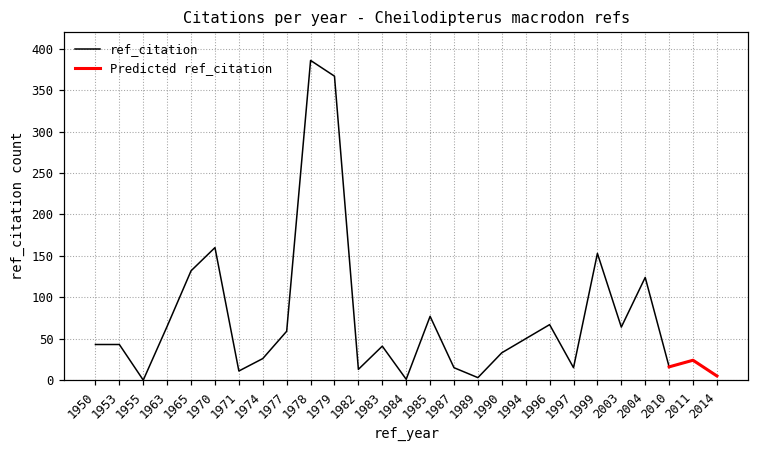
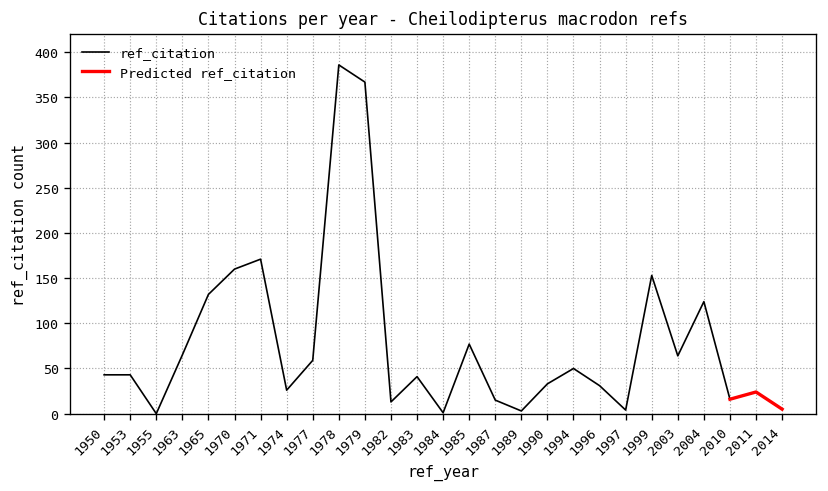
  {
    "ref_citation": {
      "1950": 40,
      "1953": 40,
      "1955": 0,
      "1963": 70,
      "1965": 130,
      "1970": 160,
-     "1971": 10,
+     "1971": 170,
      "1974": 30,
      "1977": 60,
      "1978": 390,
      "1979": 370,
      "1982": 10,
      "1983": 40,
      "1984": 0,
      "1985": 80,
      "1987": 20,
      "1989": 0,
      "1990": 30,
      "1994": 50,
-     "1996": 70,
-     "1997": 20,
+     "1996": 30,
+     "1997": 0,
      "1999": 150,
      "2003": 60,
      "2004": 120
    }
  }
